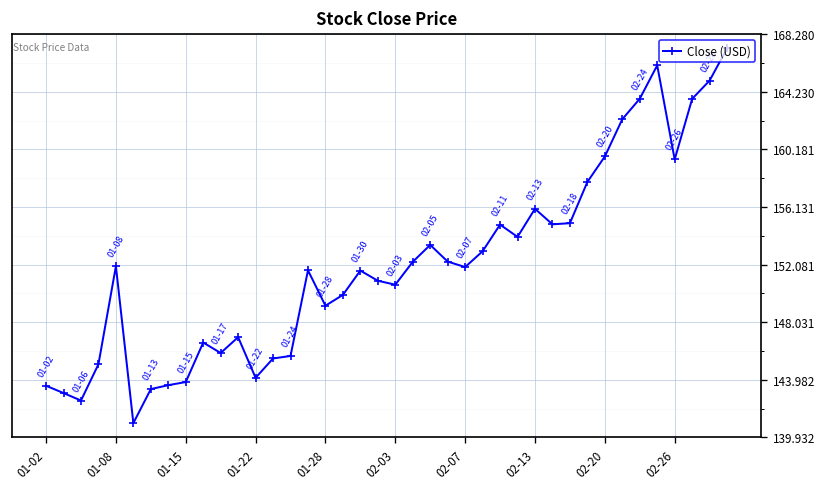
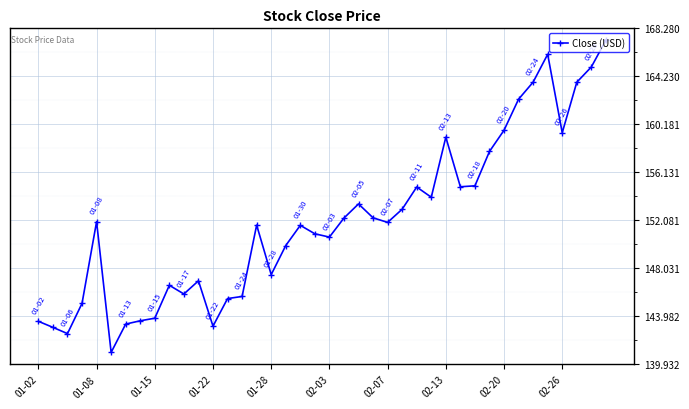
  {
-   "01-22": 144.1,
-   "01-28": 149.2,
-   "02-13": 156.0
+   "01-22": 143.1,
+   "01-28": 147.5,
+   "02-13": 159.1
  }
